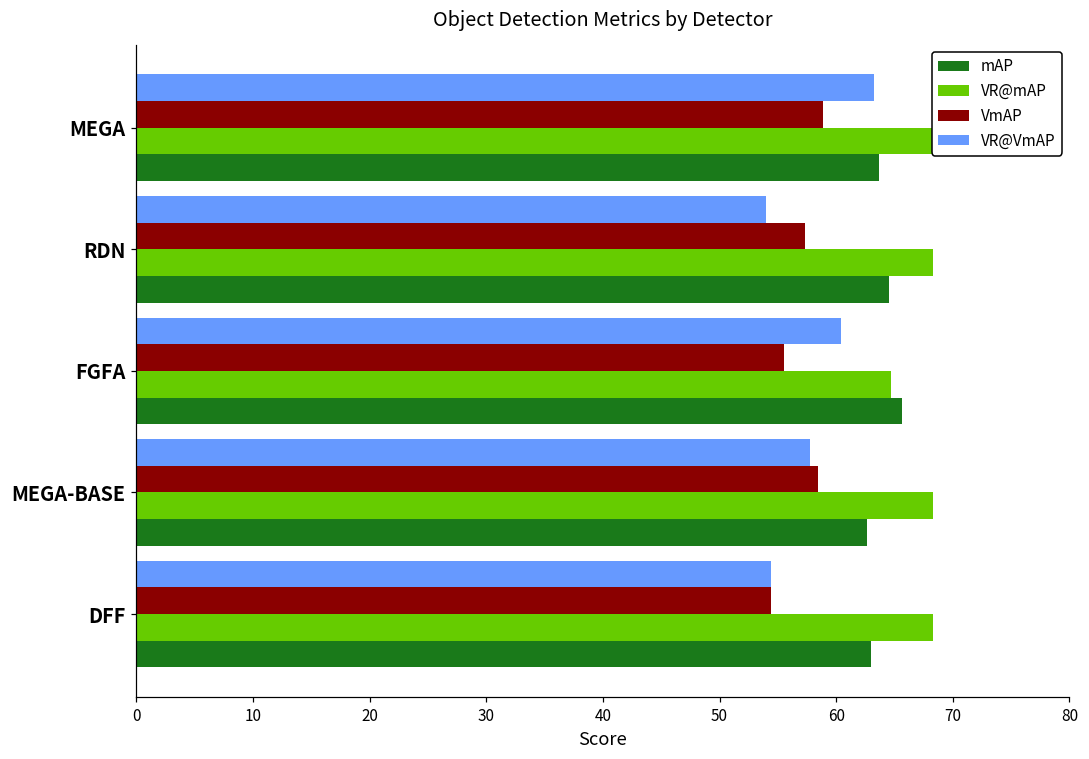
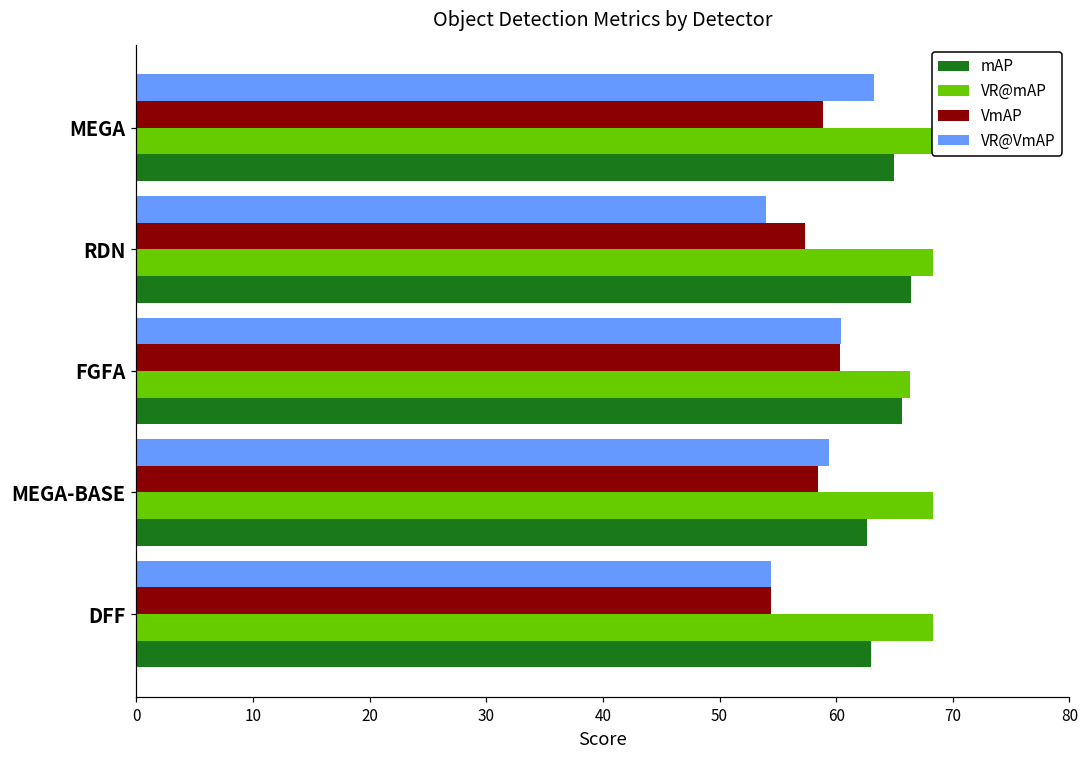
  {
    "mAP": {
-     "MEGA": 63.7,
-     "RDN": 64.6,
+     "MEGA": 64.9,
+     "RDN": 66.4,
      "FGFA": 65.7,
      "MEGA-BASE": 62.6,
      "DFF": 63.0
    },
    "VR@mAP": {
      "RDN": 68.3,
-     "FGFA": 64.7,
+     "FGFA": 66.3,
      "MEGA-BASE": 68.3,
      "DFF": 68.3
    },
    "VmAP": {
      "MEGA": 58.9,
      "RDN": 57.3,
-     "FGFA": 55.5,
+     "FGFA": 60.3,
      "MEGA-BASE": 58.5,
      "DFF": 54.4
    },
    "VR@VmAP": {
      "MEGA": 63.2,
      "RDN": 54.0,
      "FGFA": 60.4,
-     "MEGA-BASE": 57.7,
+     "MEGA-BASE": 59.4,
      "DFF": 54.5
    }
  }
